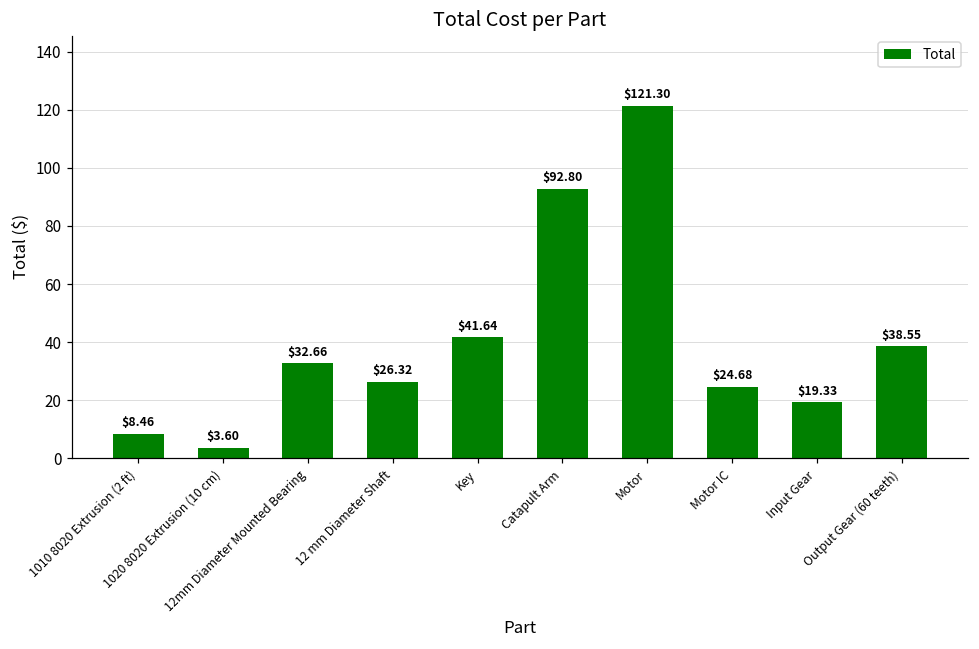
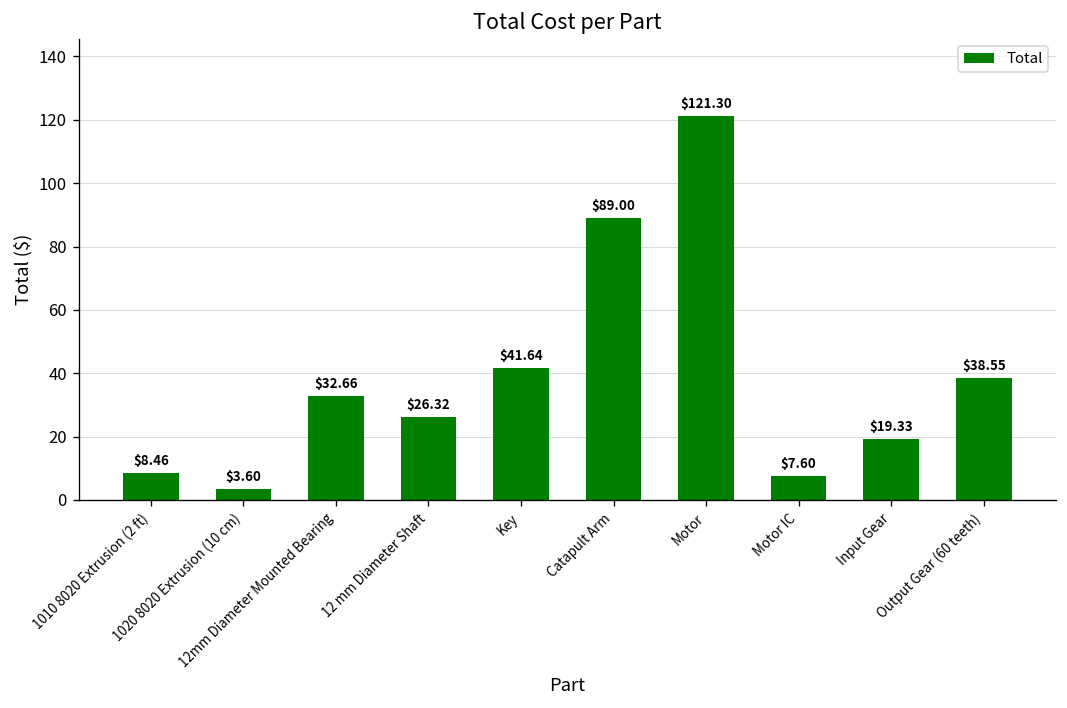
  {
    "1010 8020 Extrusion (2 ft)": "$8.46",
    "1020 8020 Extrusion (10 cm)": "$3.60",
    "12mm Diameter Mounted Bearing": "$32.66",
    "12 mm Diameter Shaft": "$26.32",
    "Key": "$41.64",
-   "Catapult Arm": "$92.80",
+   "Catapult Arm": "$89.00",
    "Motor": "$121.30",
-   "Motor IC": "$24.68",
+   "Motor IC": "$7.60",
    "Input Gear": "$19.33",
    "Output Gear (60 teeth)": "$38.55"
  }
